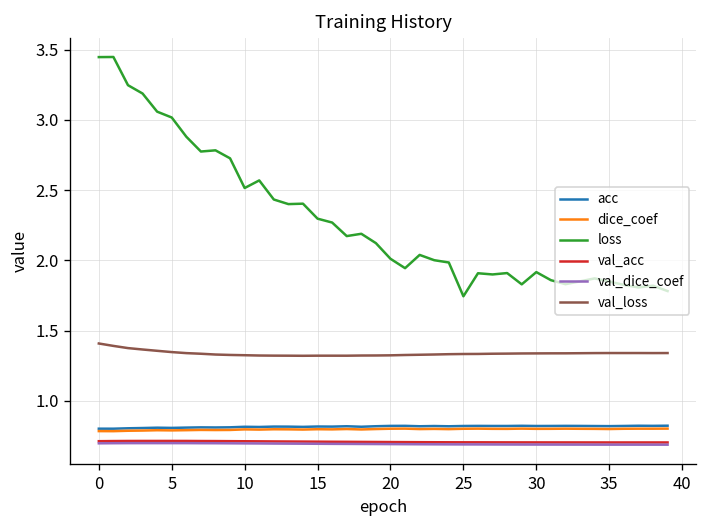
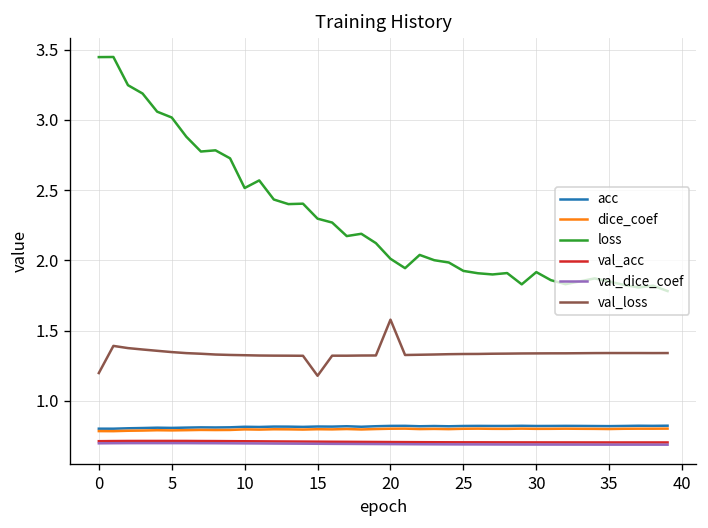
  {
    "loss": {
      "0": 3.45,
      "5": 3.02,
      "10": 2.51,
      "15": 2.30,
      "20": 2.01,
-     "25": 1.74,
+     "25": 1.92,
      "30": 1.92
    },
    "val_loss": {
-     "0": 1.41,
+     "0": 1.20,
      "5": 1.35,
      "10": 1.33,
-     "15": 1.32,
-     "20": 1.32,
+     "15": 1.18,
+     "20": 1.58,
      "25": 1.33,
      "30": 1.34,
      "35": 1.34
    }
  }
